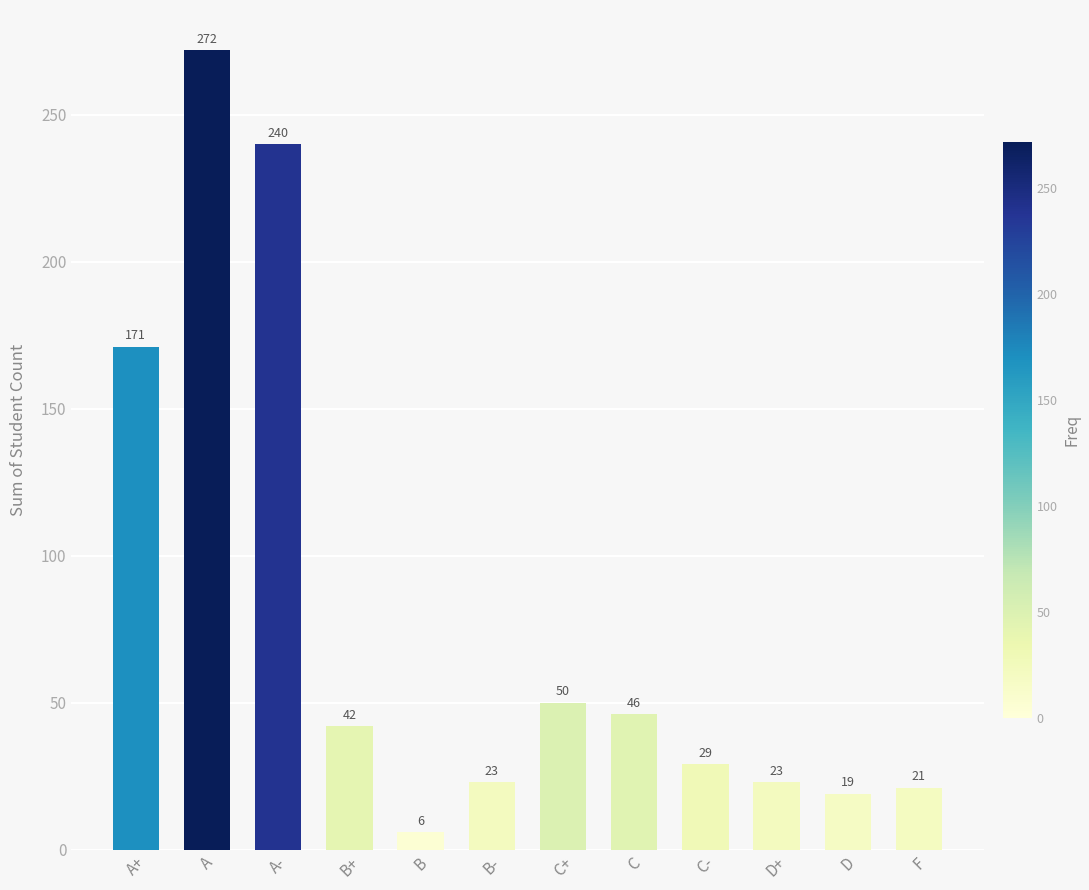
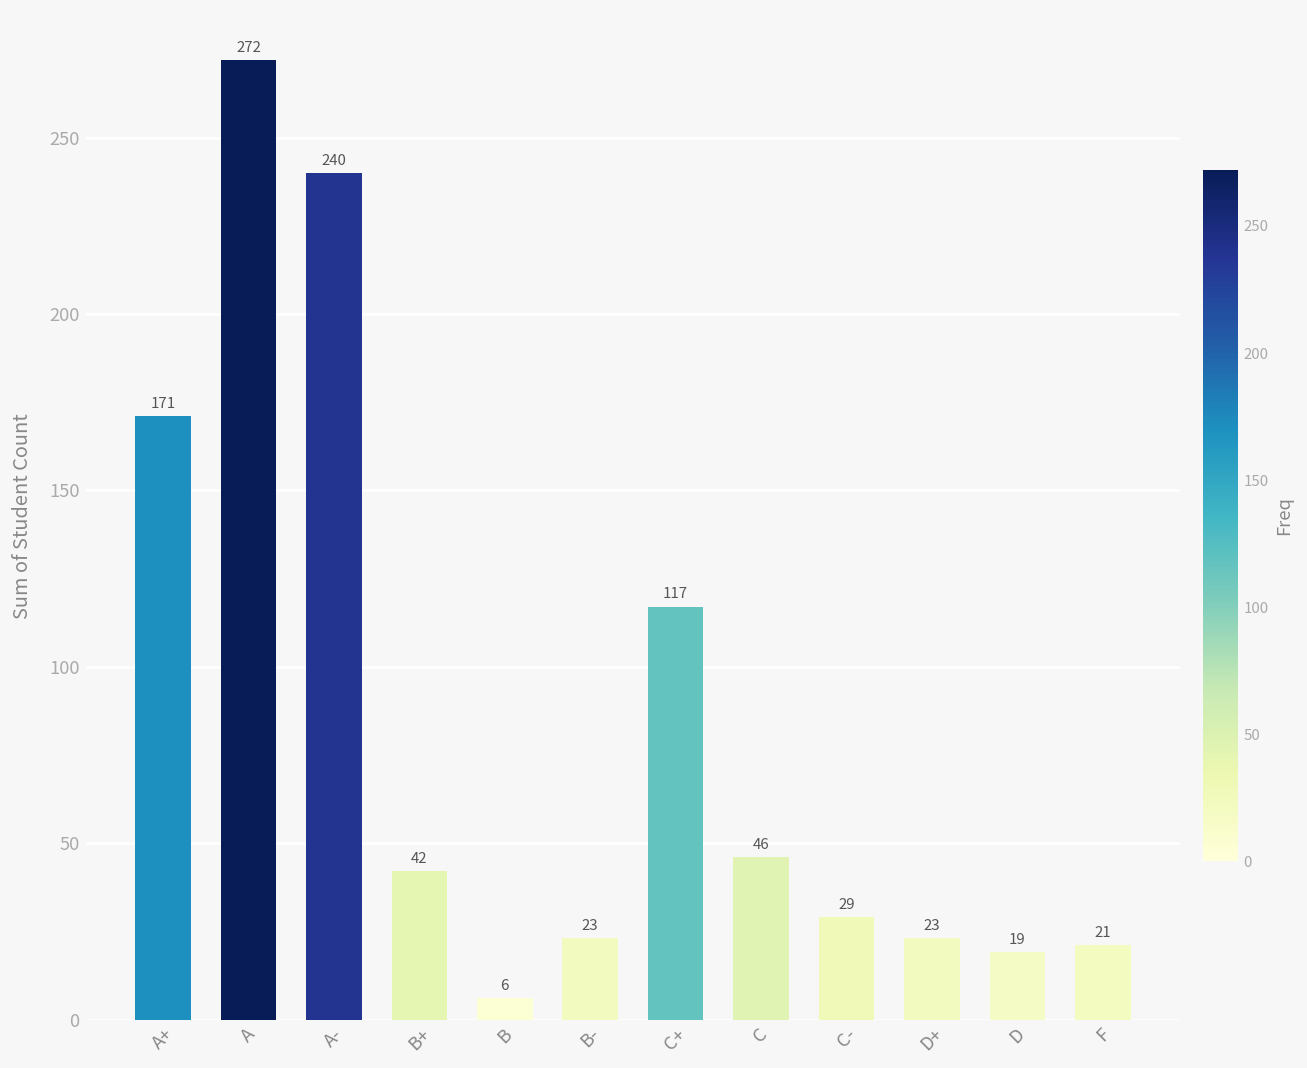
  {
    "A+": 171,
    "A": 272,
    "A-": 240,
    "B+": 42,
    "B": 6,
    "B-": 23,
-   "C+": 50,
+   "C+": 117,
    "C": 46,
    "C-": 29,
    "D+": 23,
    "D": 19,
    "F": 21
  }
